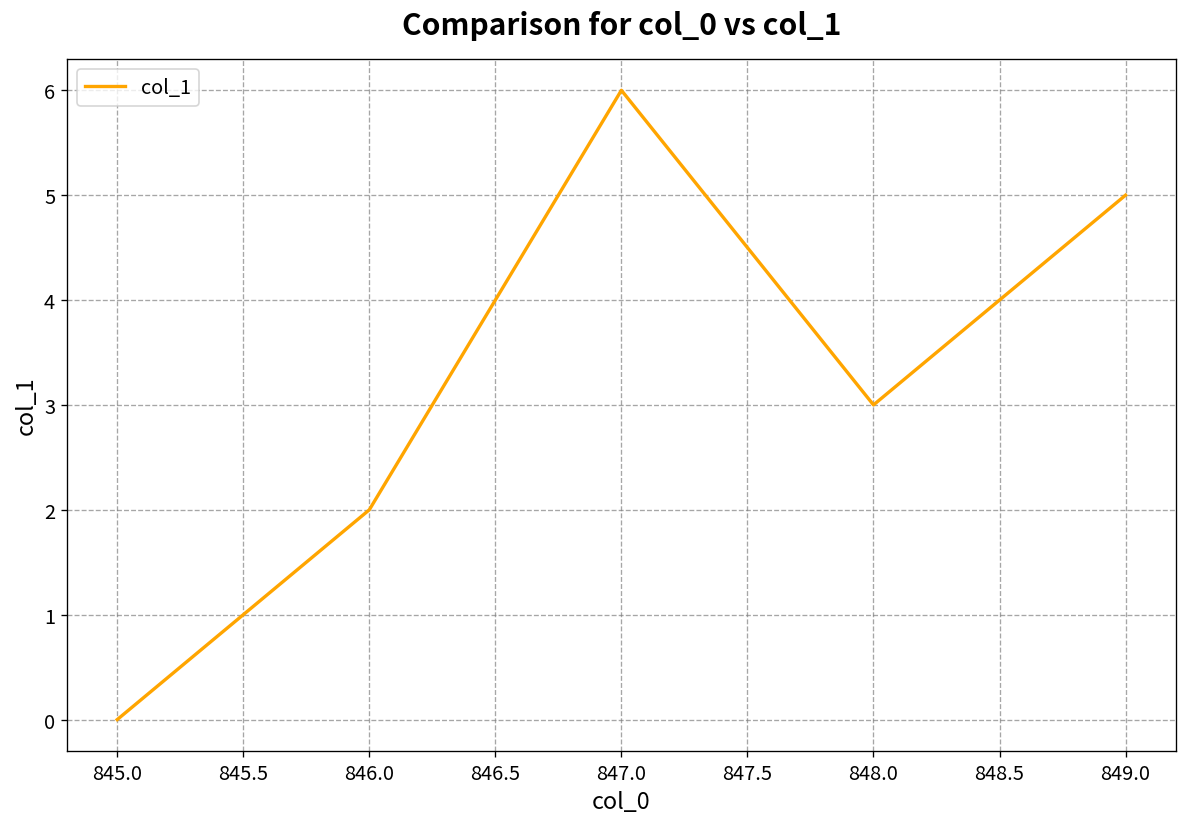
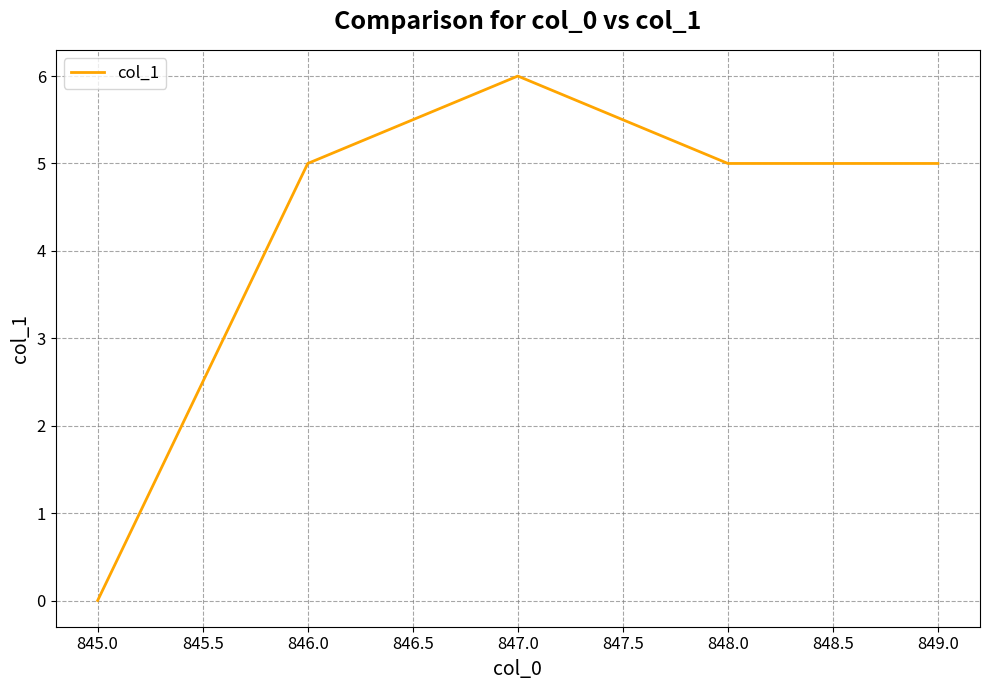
  {
    "845.0": 0,
-   "846.0": 2,
+   "846.0": 5,
    "847.0": 6,
-   "848.0": 3,
+   "848.0": 5,
    "849.0": 5
  }
